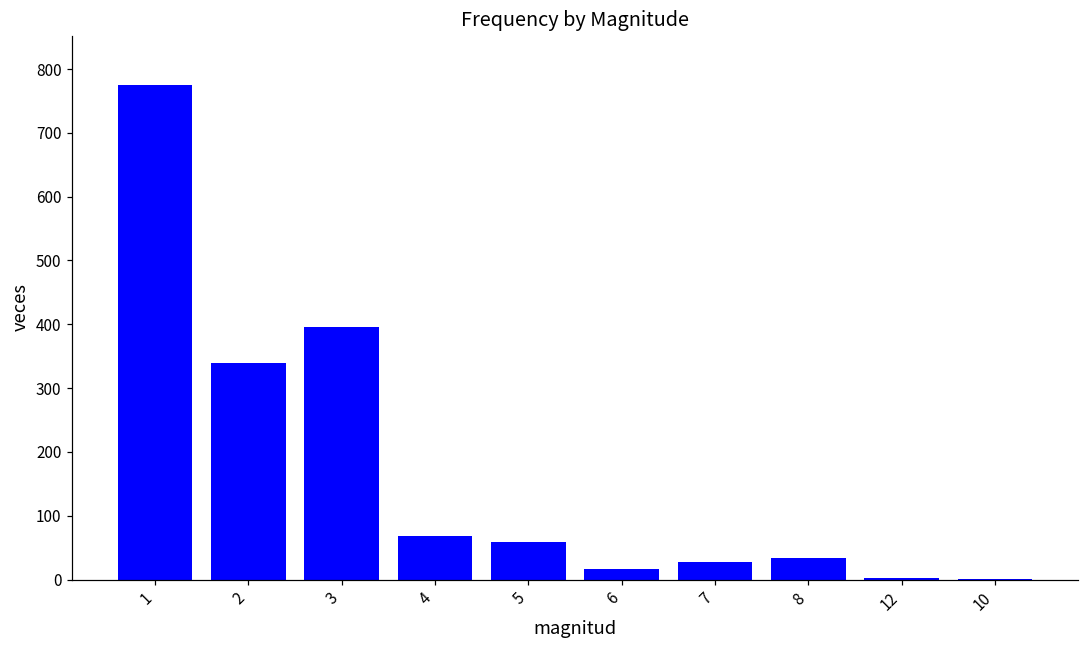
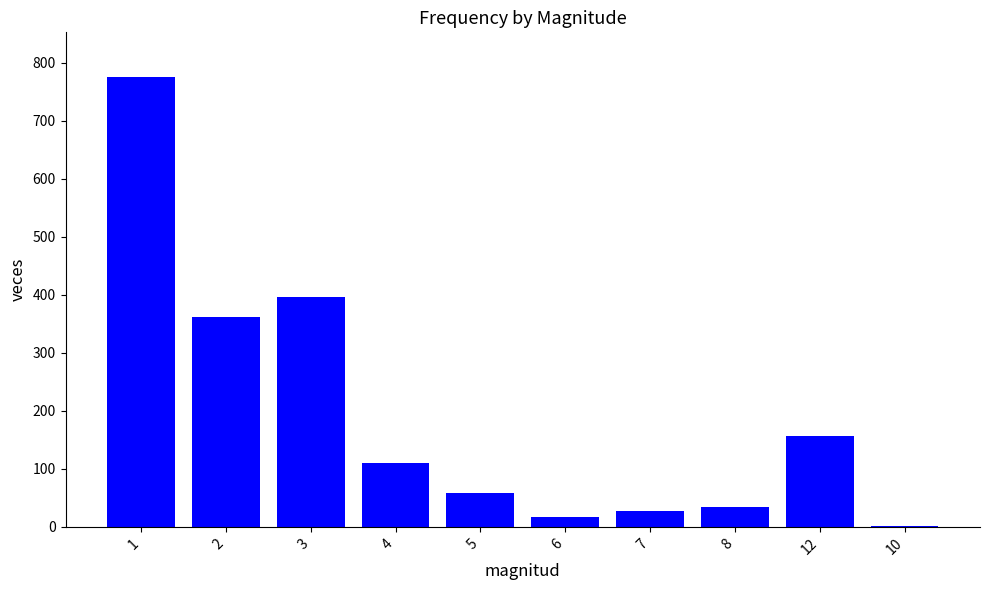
  {
    "1": 780,
-   "2": 340,
+   "2": 360,
    "3": 400,
-   "4": 70,
+   "4": 110,
    "5": 60,
    "6": 20,
    "7": 30,
    "8": 30,
-   "12": 0
+   "12": 160
  }
